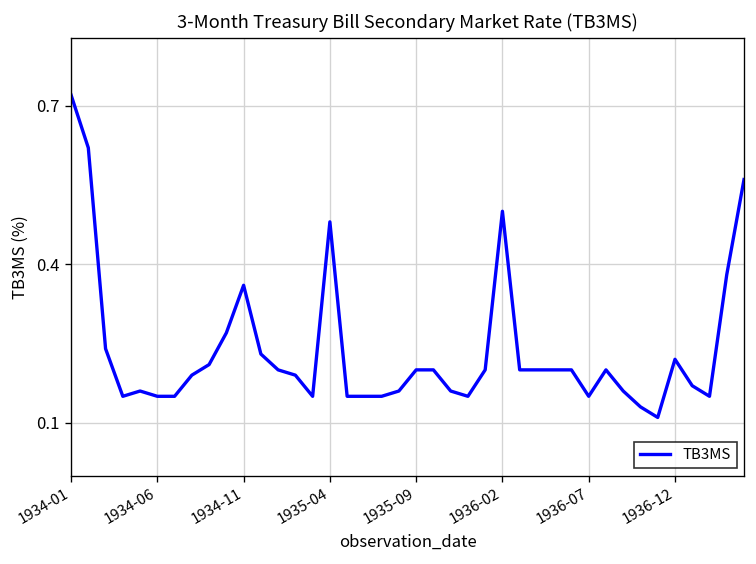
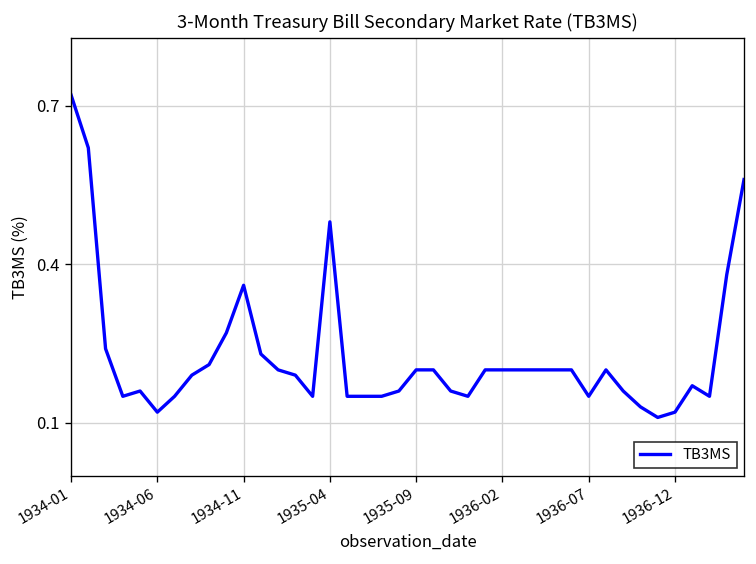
  {
    "1934-01": 0.72,
-   "1934-06": 0.15,
+   "1934-06": 0.12,
    "1934-11": 0.36,
    "1935-04": 0.48,
    "1935-09": 0.20,
-   "1936-02": 0.5,
+   "1936-02": 0.2,
    "1936-07": 0.15,
-   "1936-12": 0.22
+   "1936-12": 0.12
  }
